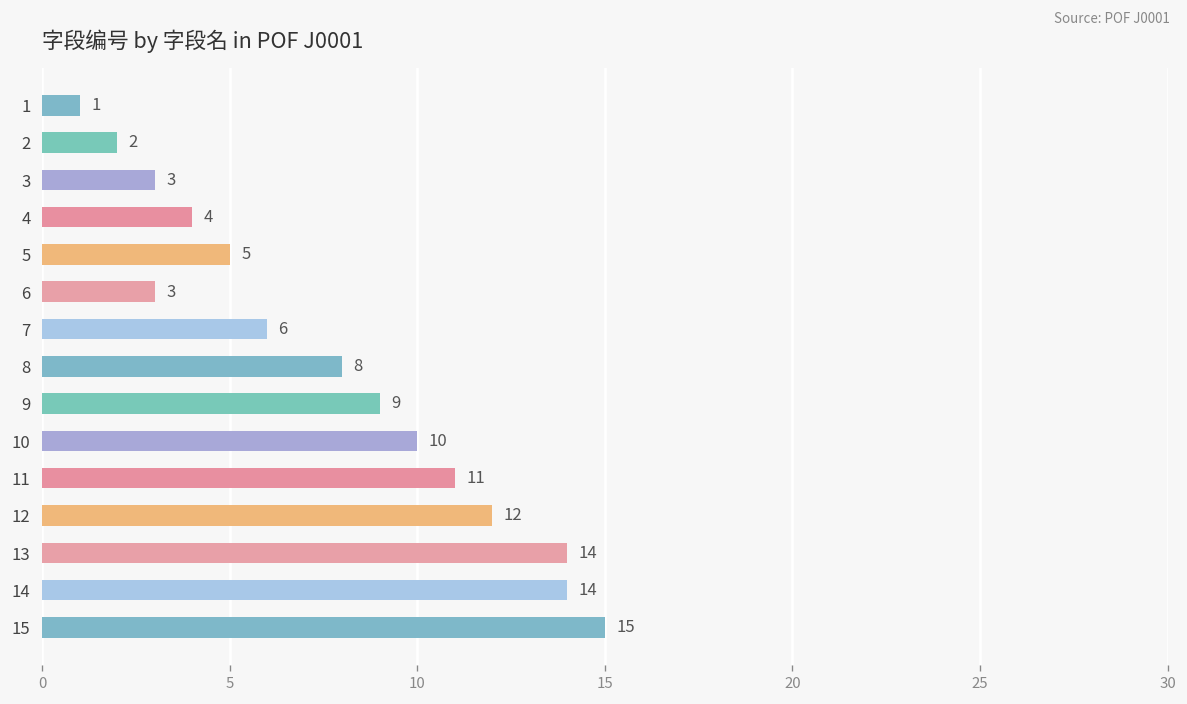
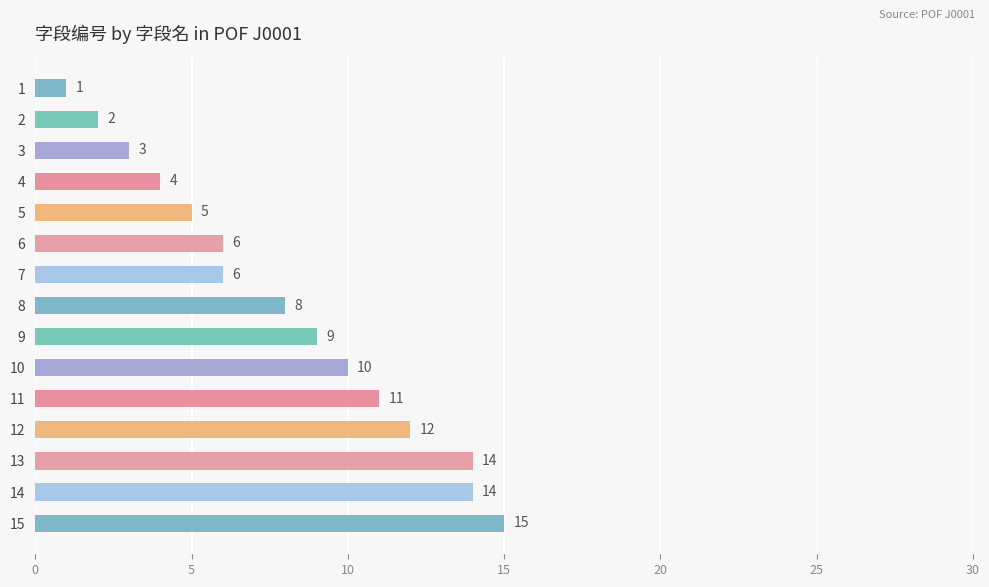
  {
    "1": 1,
    "2": 2,
    "3": 3,
    "4": 4,
    "5": 5,
-   "6": 3,
+   "6": 6,
    "7": 6,
    "8": 8,
    "9": 9,
    "10": 10,
    "11": 11,
    "12": 12,
    "13": 14,
    "14": 14,
    "15": 15
  }
